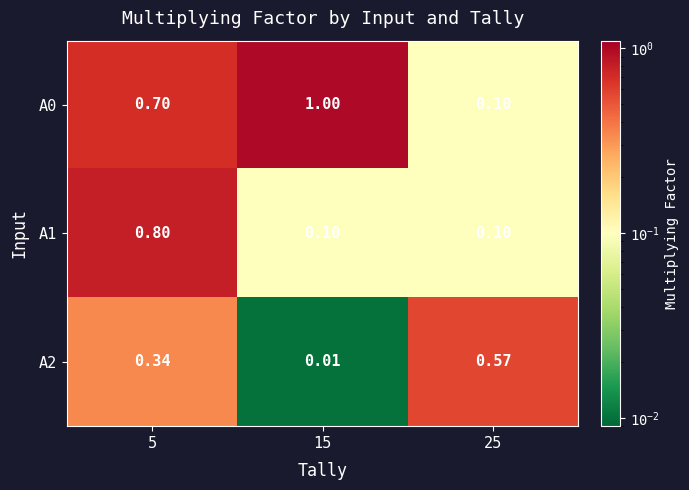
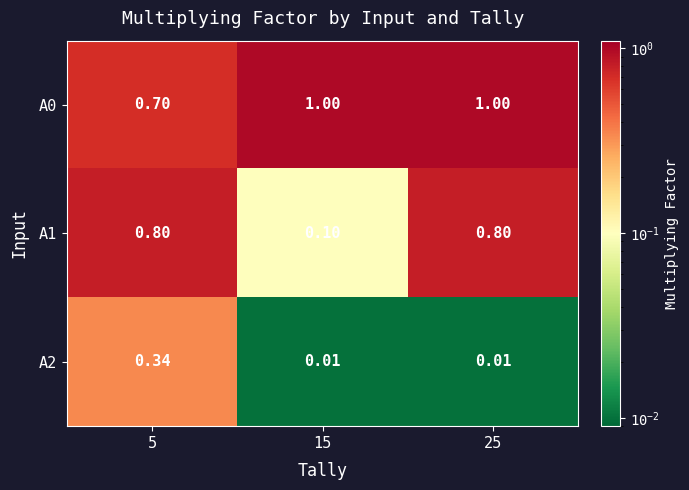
  {
    "A0": {
      "5": 0.70,
      "15": 1.00,
-     "25": 0.10
+     "25": 1.00
    },
    "A1": {
      "5": 0.80,
      "15": 0.10,
-     "25": 0.10
+     "25": 0.80
    },
    "A2": {
      "5": 0.34,
      "15": 0.01,
-     "25": 0.57
+     "25": 0.01
    }
  }
